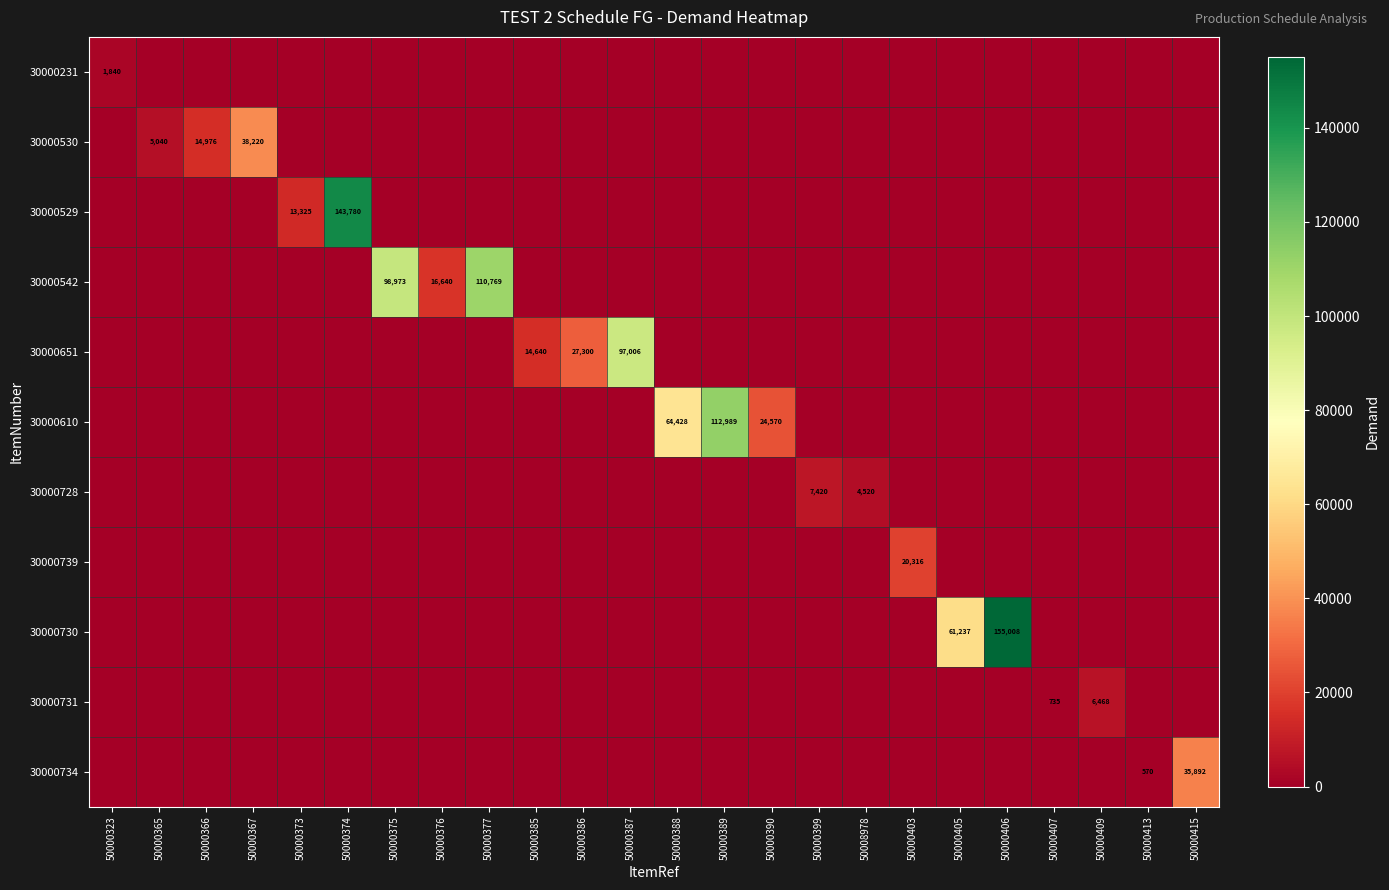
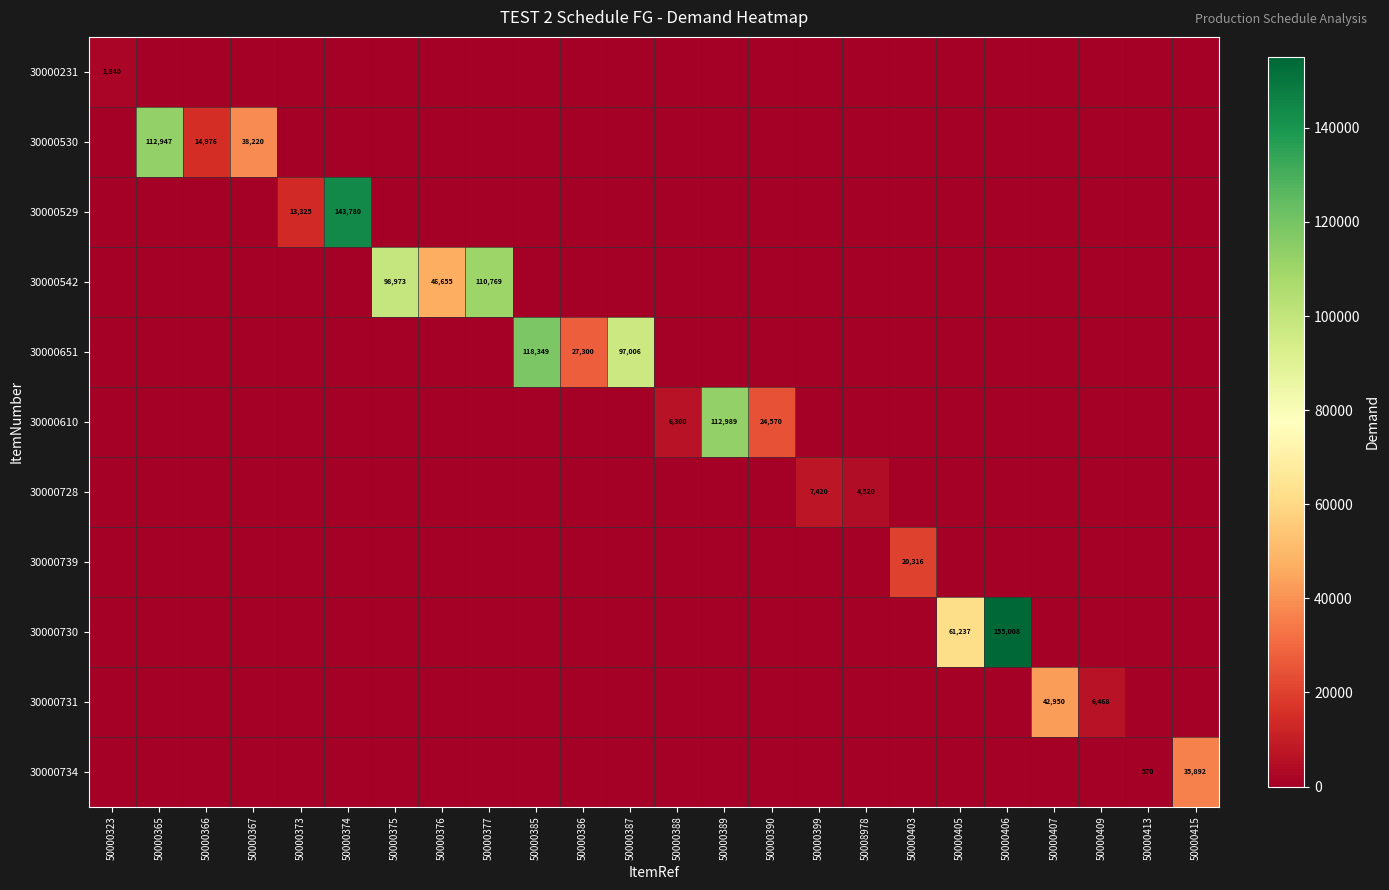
  {
    "30000231": {
      "50000323": "1,840"
    },
    "30000530": {
-     "50000365": "5,040",
+     "50000365": "112,947",
      "50000366": "14,976",
      "50000367": "38,220"
    },
    "30000529": {
      "50000373": "13,325",
      "50000374": "143,780"
    },
    "30000542": {
      "50000375": "98,973",
-     "50000376": "16,640",
+     "50000376": "46,655",
      "50000377": "110,769"
    },
    "30000651": {
-     "50000385": "14,640",
+     "50000385": "118,349",
      "50000386": "27,300",
      "50000387": "97,006"
    },
    "30000610": {
-     "50000388": "64,428",
+     "50000388": "6,300",
      "50000389": "112,989",
      "50000390": "24,570"
    },
    "30000728": {
      "50000399": "7,420",
      "50008978": "4,520"
    },
    "30000739": {
      "50000403": "20,316"
    },
    "30000730": {
      "50000405": "61,237",
      "50000406": "155,008"
    },
    "30000731": {
-     "50000407": "735",
+     "50000407": "42,950",
      "50000409": "6,468"
    },
    "30000734": {
      "50000413": "570",
      "50000415": "35,892"
    }
  }
